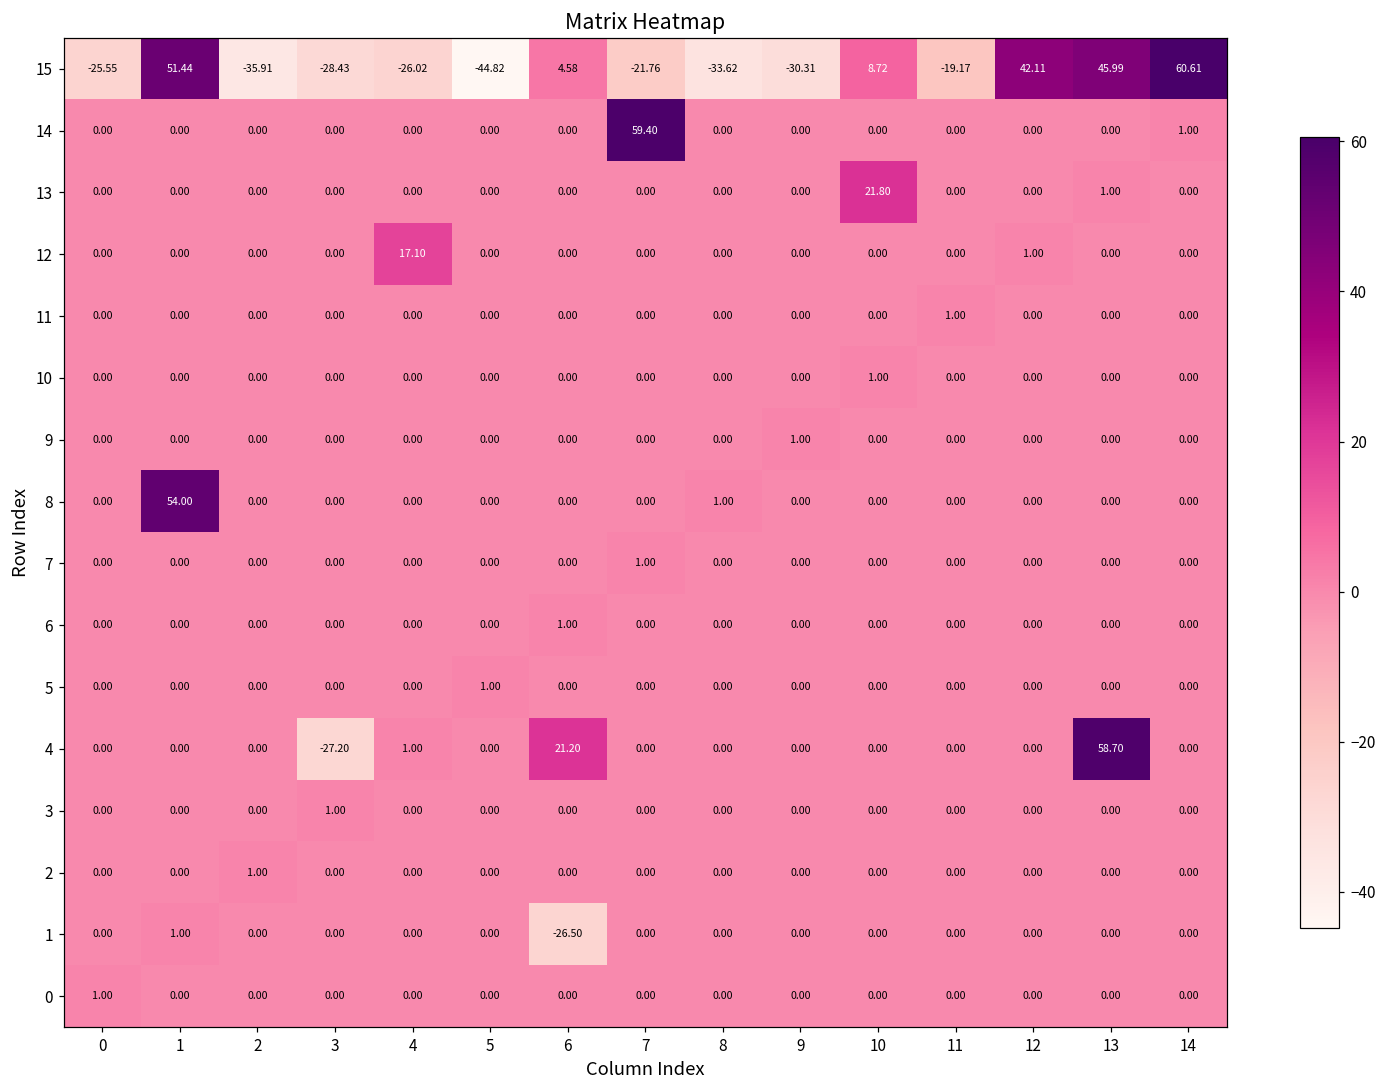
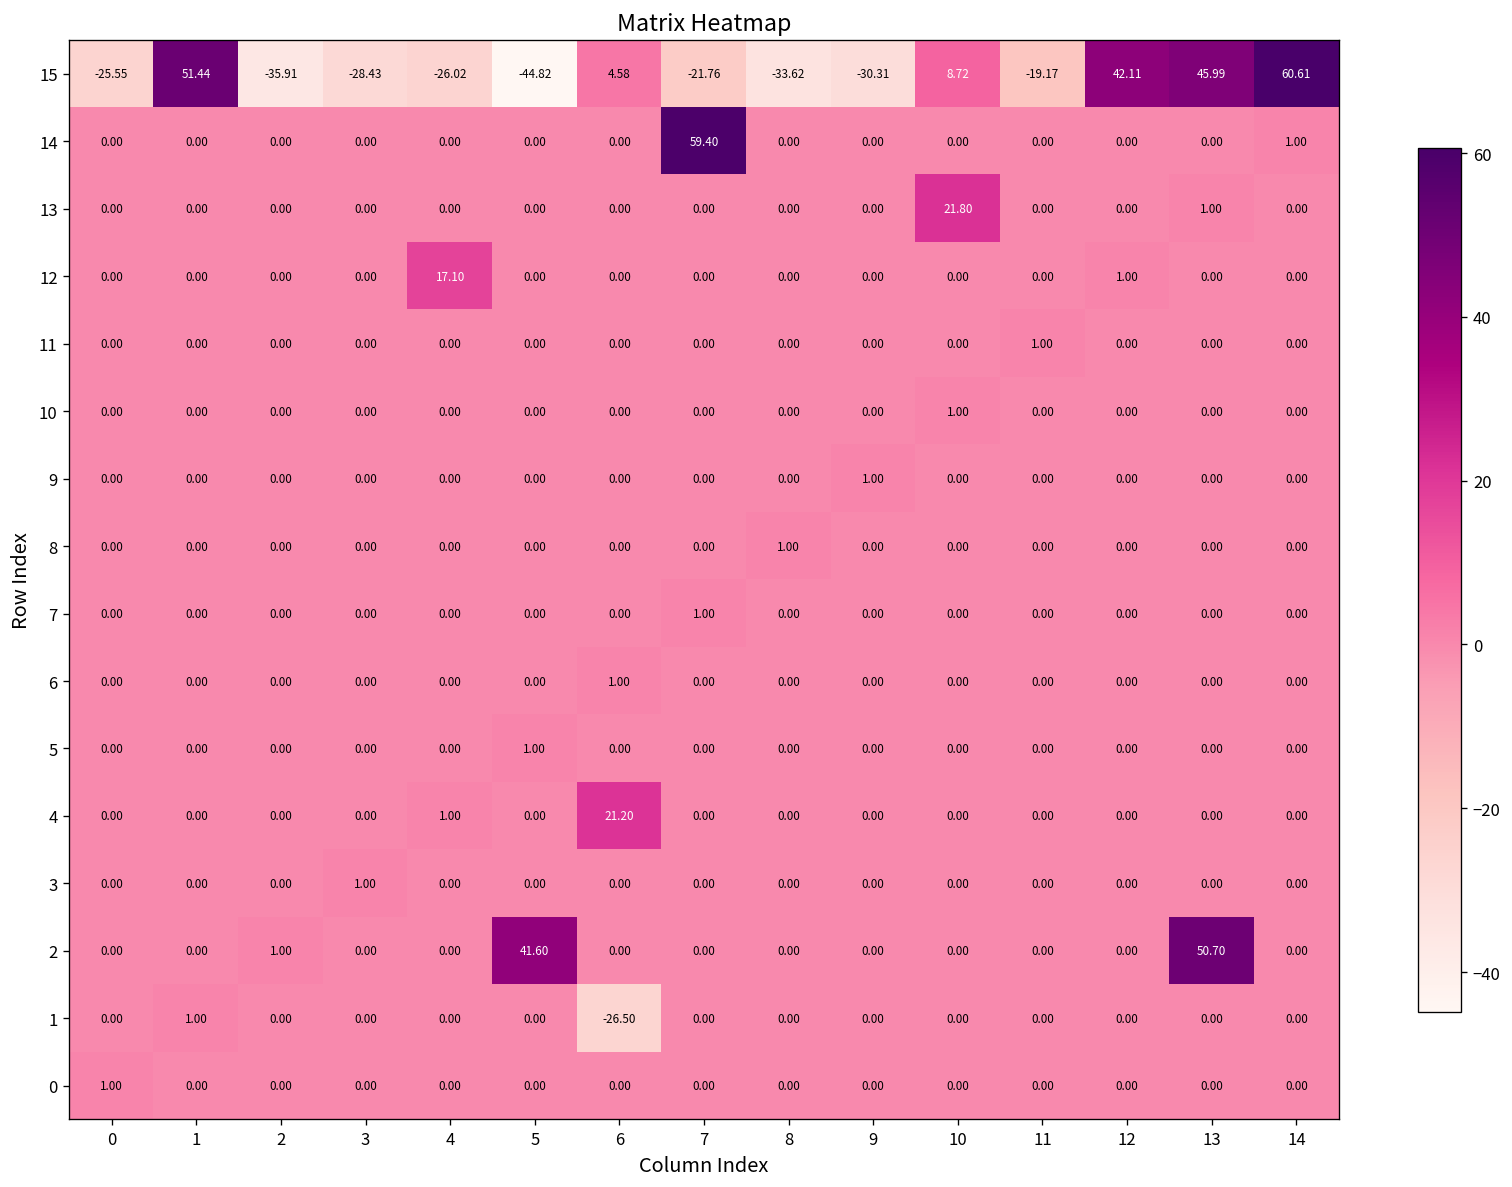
  {
    "8": {
      "0": 0.00,
-     "1": 54.00,
+     "1": 0.00,
      "2": 0.00,
      "3": 0.00,
      "4": 0.00,
      "5": 0.00,
      "6": 0.00,
      "7": 0.00,
      "8": 1.00,
      "9": 0.00,
      "10": 0.00,
      "11": 0.00,
      "12": 0.00,
      "13": 0.00,
      "14": 0.00
    },
    "4": {
      "0": 0.00,
      "1": 0.00,
      "2": 0.00,
-     "3": -27.20,
+     "3": 0.00,
      "4": 1.00,
      "5": 0.00,
      "6": 21.20,
      "7": 0.00,
      "8": 0.00,
      "9": 0.00,
      "10": 0.00,
      "11": 0.00,
      "12": 0.00,
-     "13": 58.70,
+     "13": 0.00,
      "14": 0.00
    },
    "2": {
      "0": 0.00,
      "1": 0.00,
      "2": 1.00,
      "3": 0.00,
      "4": 0.00,
-     "5": 0.00,
+     "5": 41.60,
      "6": 0.00,
      "7": 0.00,
      "8": 0.00,
      "9": 0.00,
      "10": 0.00,
      "11": 0.00,
      "12": 0.00,
-     "13": 0.00,
+     "13": 50.70,
      "14": 0.00
    }
  }
